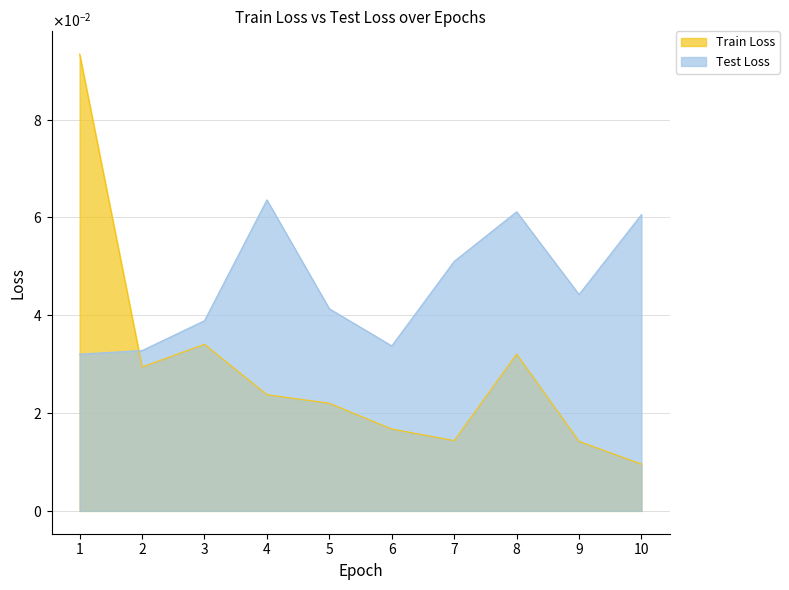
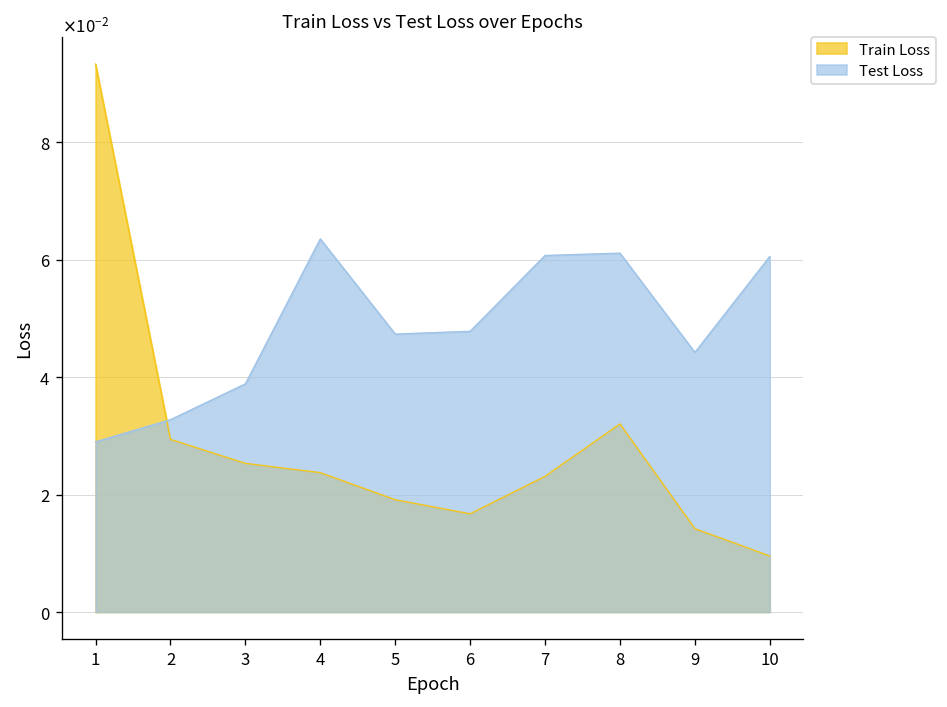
  {
    "Train Loss": {
      "1": 0.093,
      "2": 0.029,
-     "3": 0.034,
+     "3": 0.025,
      "4": 0.024,
-     "5": 0.022,
+     "5": 0.019,
      "6": 0.017,
-     "7": 0.014,
+     "7": 0.023,
      "8": 0.032,
      "9": 0.014,
      "10": 0.010
    },
    "Test Loss": {
-     "1": 0.032,
+     "1": 0.029,
      "2": 0.033,
      "3": 0.039,
      "4": 0.064,
-     "5": 0.041,
-     "6": 0.034,
-     "7": 0.051,
+     "5": 0.047,
+     "6": 0.048,
+     "7": 0.061,
      "8": 0.061,
      "9": 0.044,
      "10": 0.061
    }
  }
